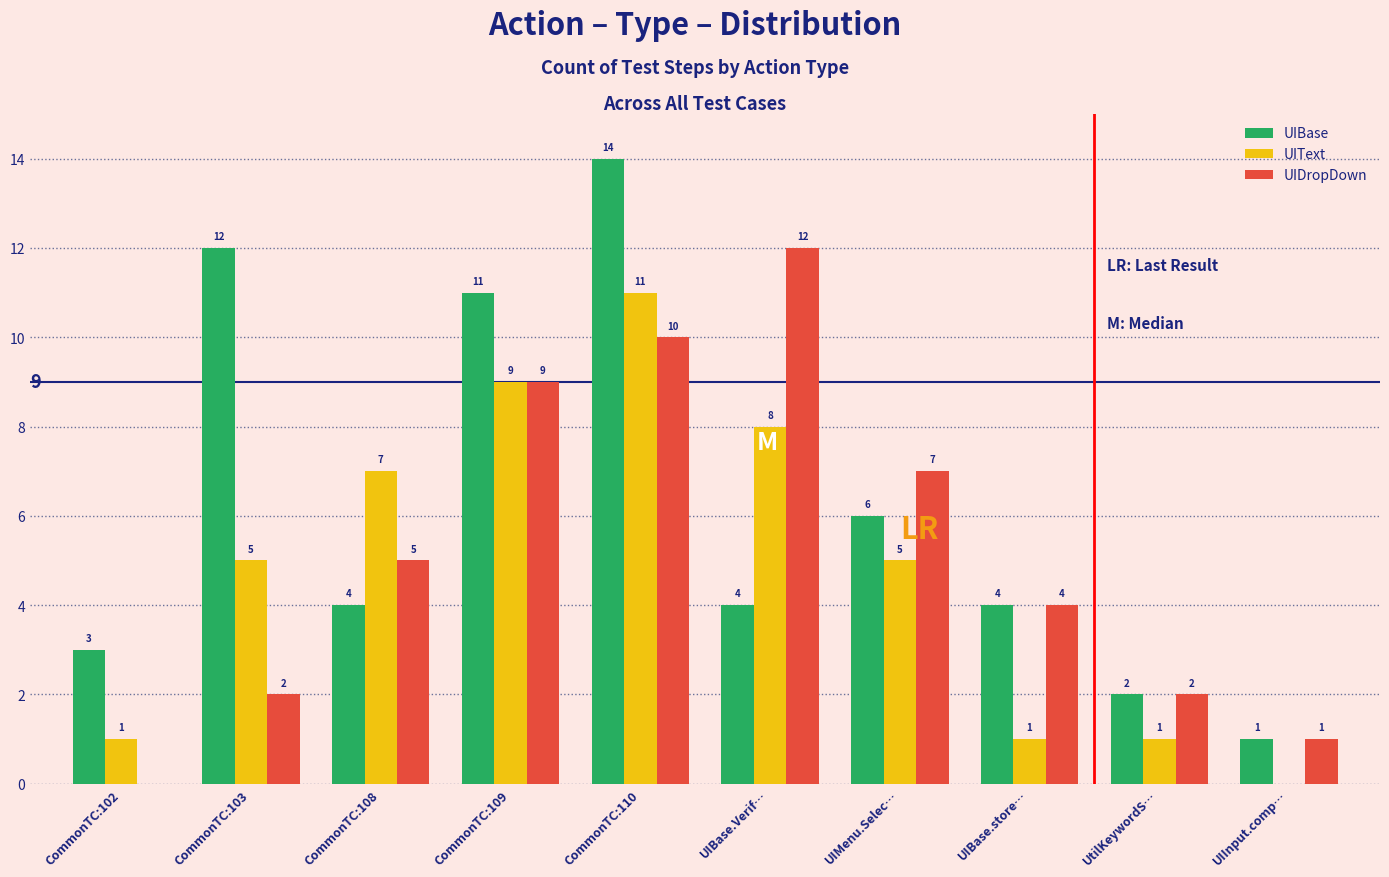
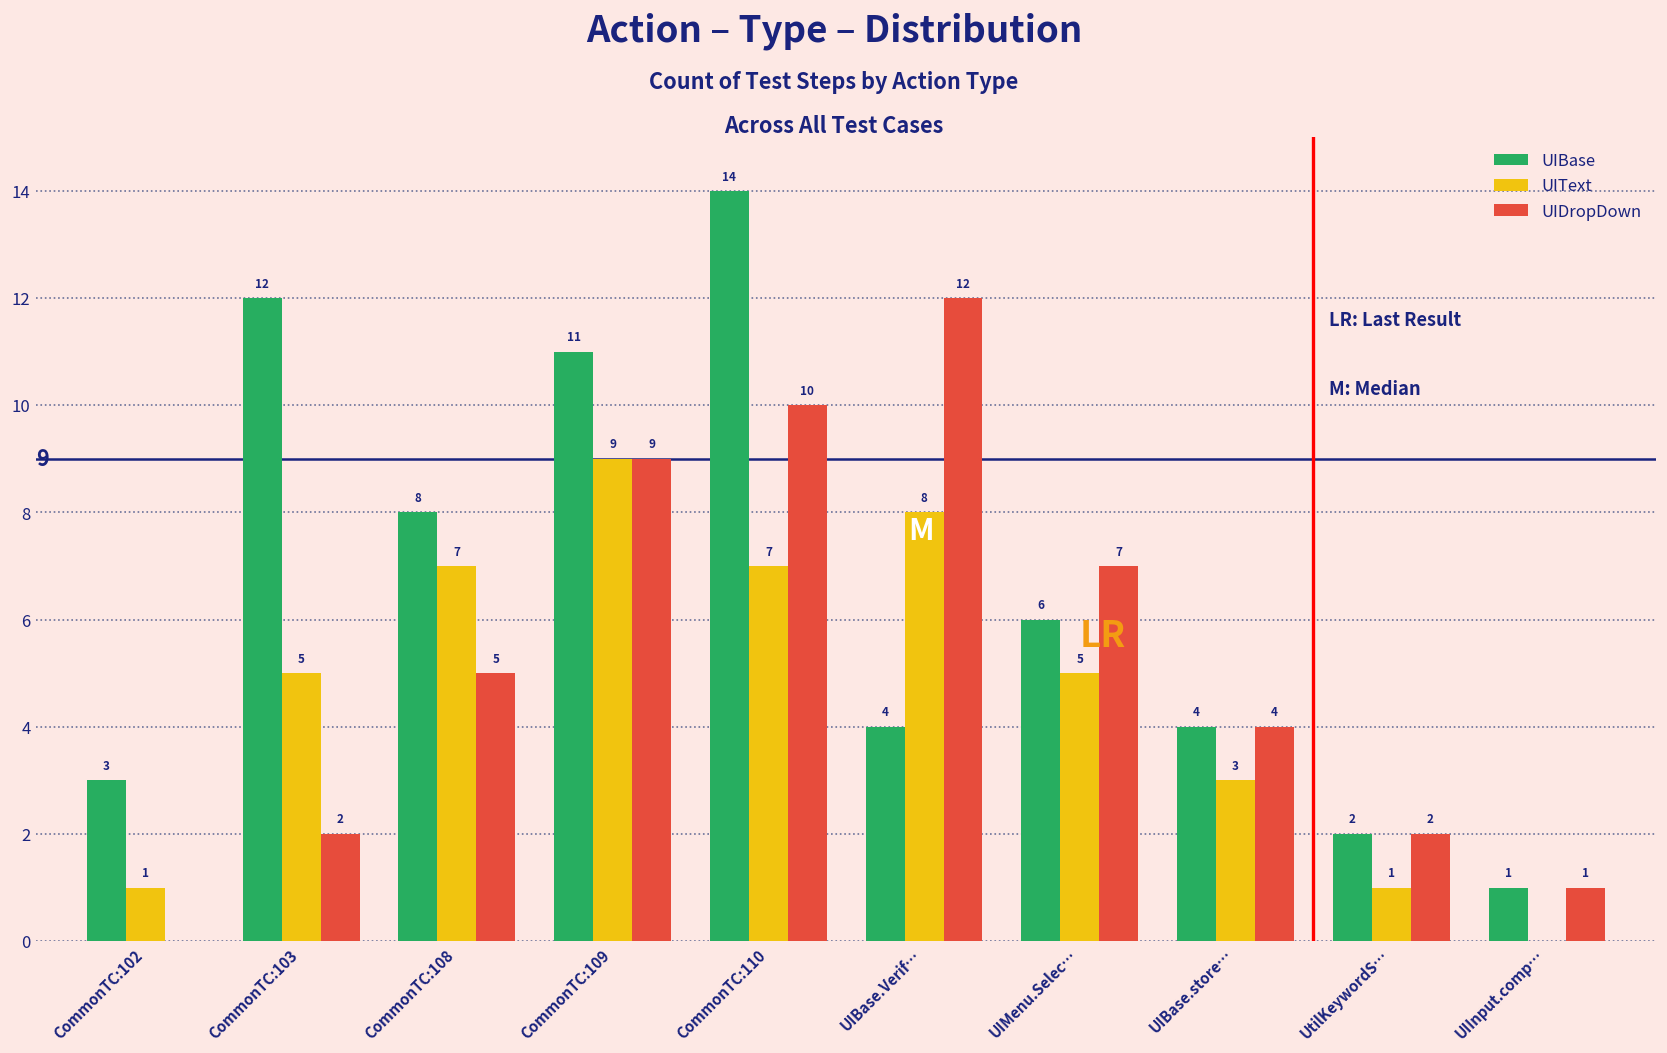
  {
    "UIBase": {
      "CommonTC:102": 3,
      "CommonTC:103": 12,
-     "CommonTC:108": 4,
+     "CommonTC:108": 8,
      "CommonTC:109": 11,
      "CommonTC:110": 14,
      "UIBase.Verif…": 4,
      "UIMenu.Selec…": 6,
      "UIBase.store…": 4,
      "UtilKeywordS…": 2,
      "UIInput.comp…": 1
    },
    "UIText": {
      "CommonTC:102": 1,
      "CommonTC:103": 5,
      "CommonTC:108": 7,
      "CommonTC:109": 9,
-     "CommonTC:110": 11,
+     "CommonTC:110": 7,
      "UIBase.Verif…": 8,
      "UIMenu.Selec…": 5,
-     "UIBase.store…": 1,
+     "UIBase.store…": 3,
      "UtilKeywordS…": 1
    },
    "UIDropDown": {
      "CommonTC:103": 2,
      "CommonTC:108": 5,
      "CommonTC:109": 9,
      "CommonTC:110": 10,
      "UIBase.Verif…": 12,
      "UIMenu.Selec…": 7,
      "UIBase.store…": 4,
      "UtilKeywordS…": 2,
      "UIInput.comp…": 1
    }
  }
